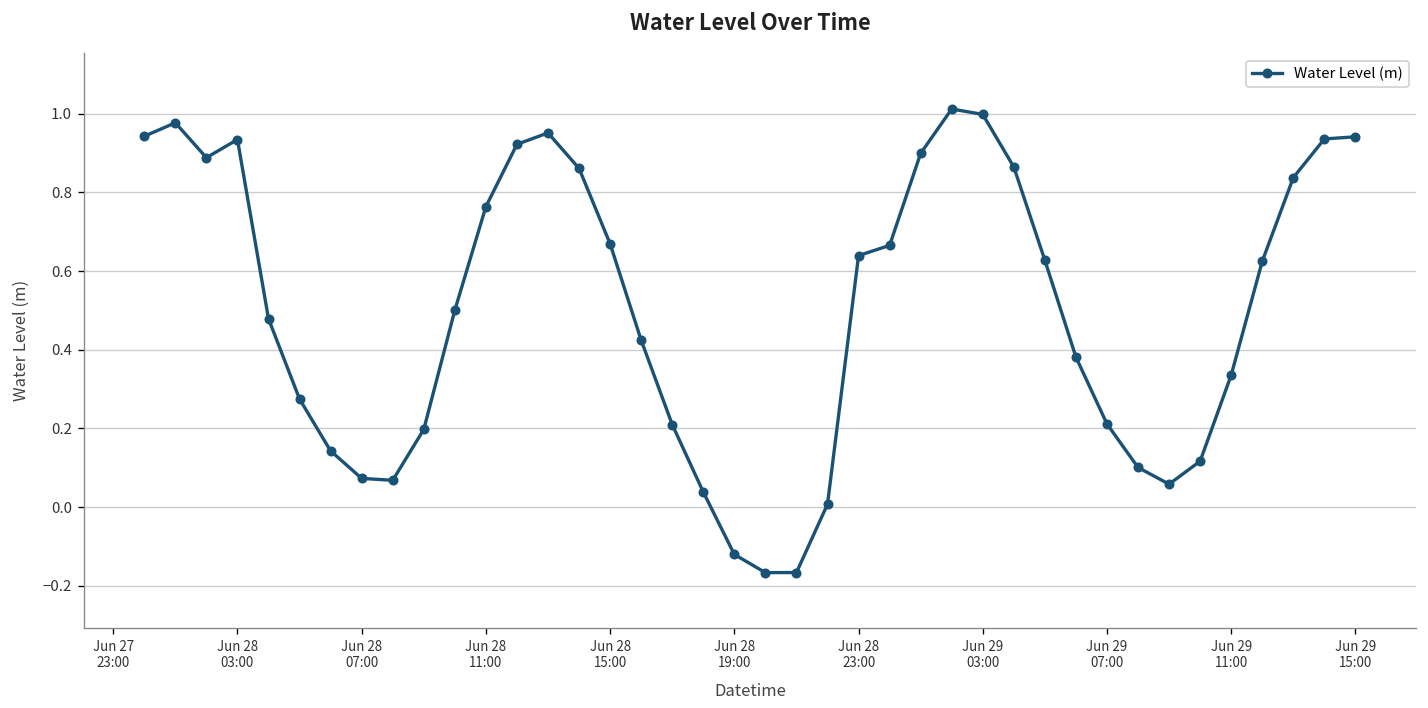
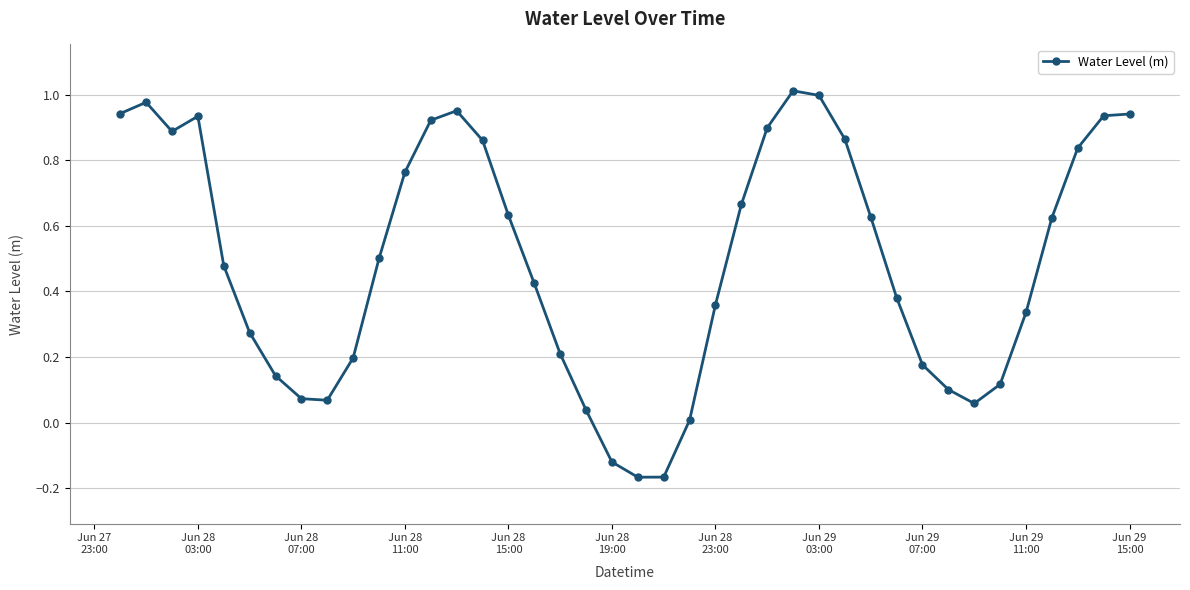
  {
    "Jun 28 03:00": 0.93,
    "Jun 28 07:00": 0.07,
    "Jun 28 11:00": 0.76,
-   "Jun 28 15:00": 0.67,
+   "Jun 28 15:00": 0.63,
    "Jun 28 19:00": -0.12,
-   "Jun 28 23:00": 0.64,
+   "Jun 28 23:00": 0.36,
    "Jun 29 03:00": 1.00,
-   "Jun 29 07:00": 0.21,
+   "Jun 29 07:00": 0.18,
    "Jun 29 11:00": 0.34,
    "Jun 29 15:00": 0.94
  }
